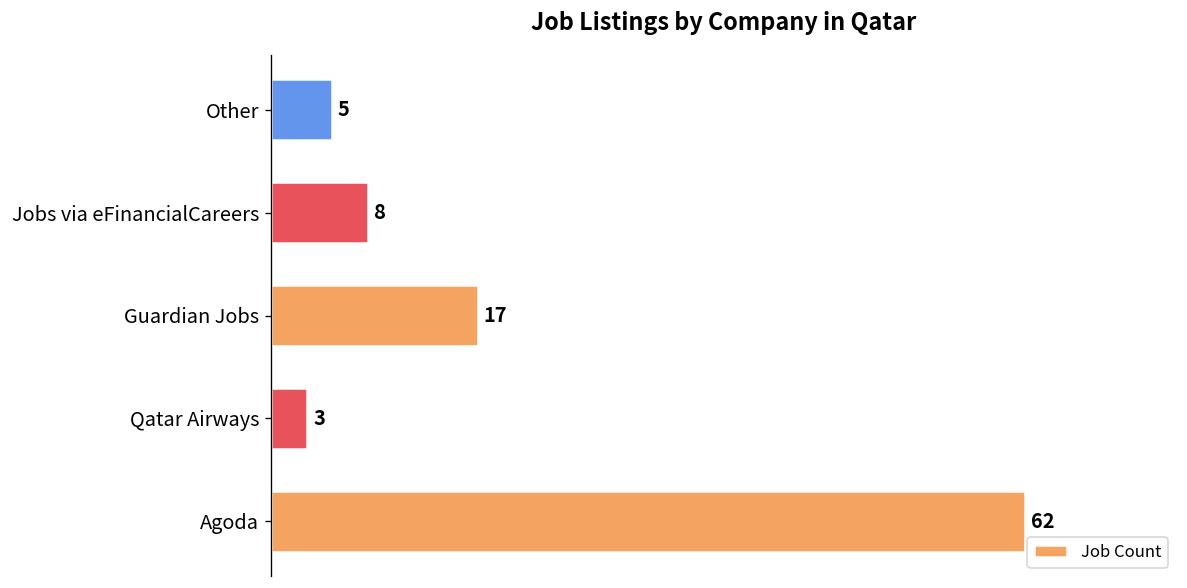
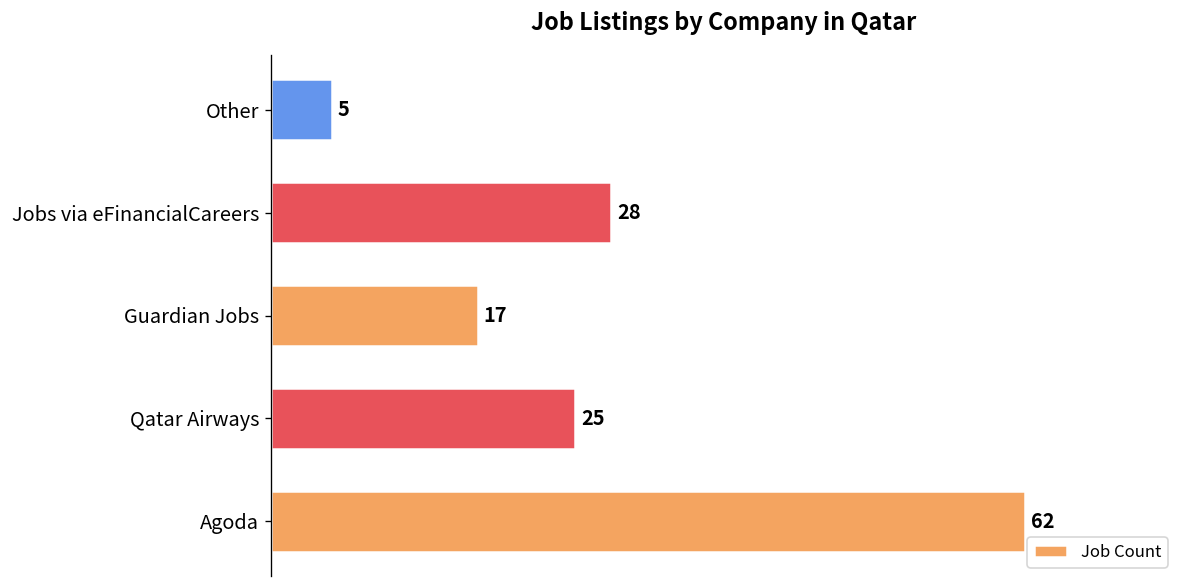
  {
    "Other": 5,
-   "Jobs via eFinancialCareers": 8,
+   "Jobs via eFinancialCareers": 28,
    "Guardian Jobs": 17,
-   "Qatar Airways": 3,
+   "Qatar Airways": 25,
    "Agoda": 62
  }
